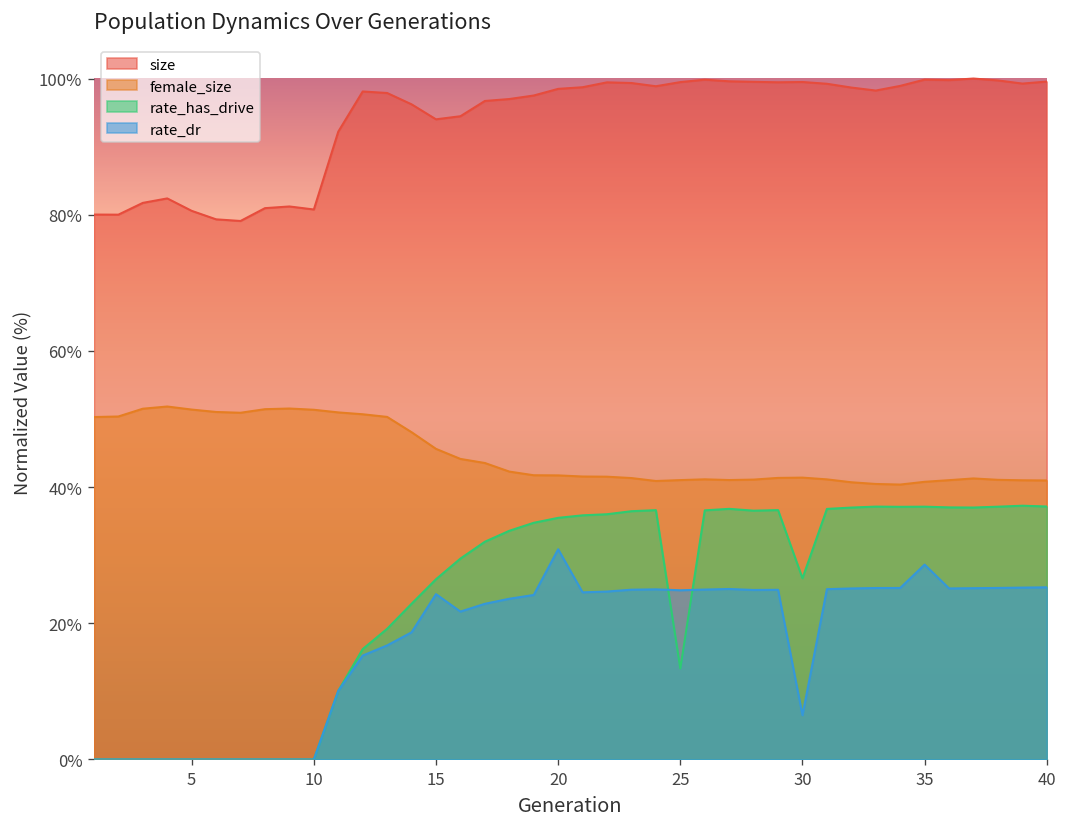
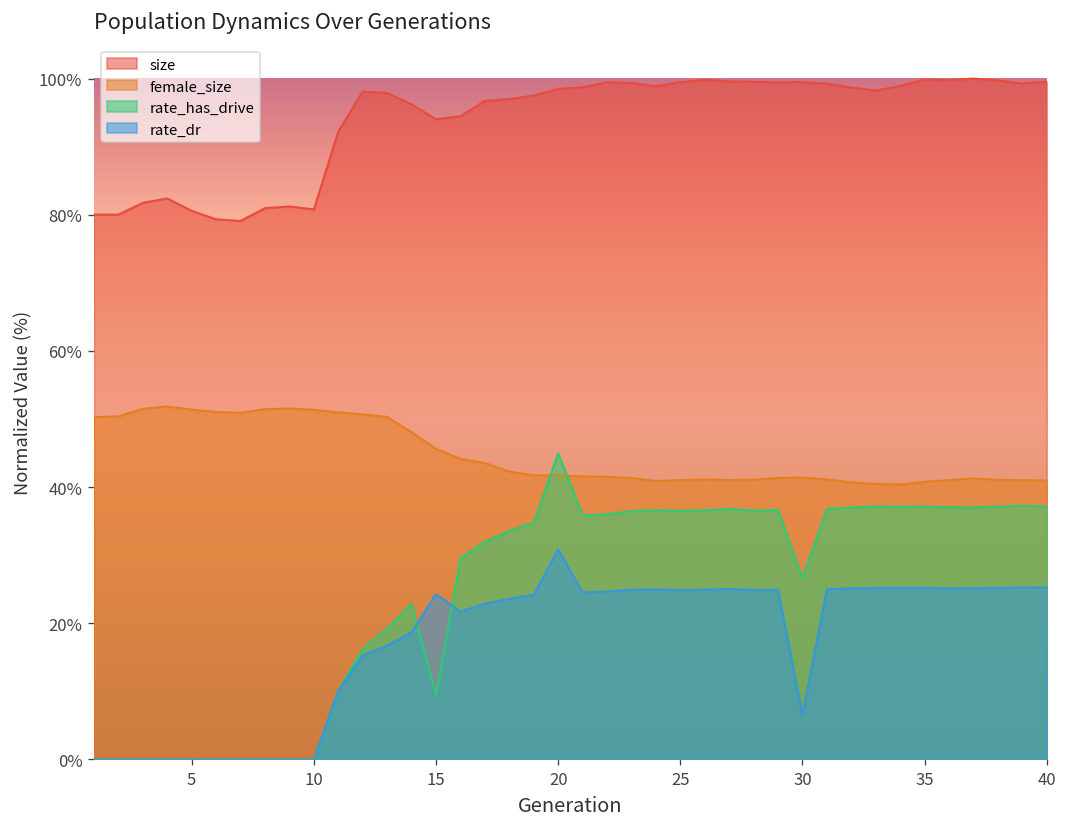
  {
    "rate_has_drive": {
-     "15": "26%",
-     "20": "35%",
-     "25": "13%",
+     "15": "9%",
+     "20": "45%",
+     "25": "37%",
      "30": "27%",
      "35": "37%",
      "40": "37%"
    },
    "rate_dr": {
      "15": "24%",
      "20": "31%",
      "25": "25%",
      "30": "7%",
-     "35": "29%",
+     "35": "25%",
      "40": "25%"
    }
  }
